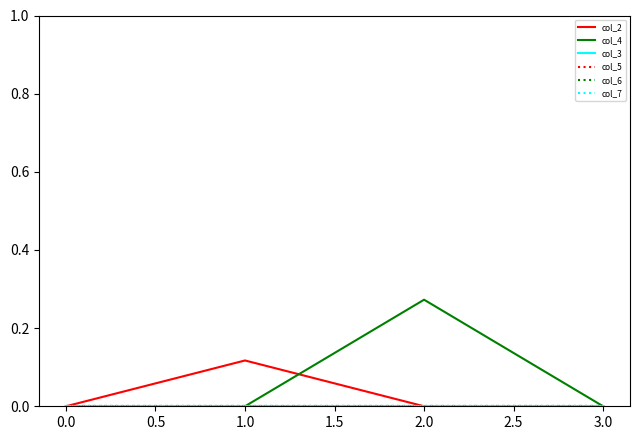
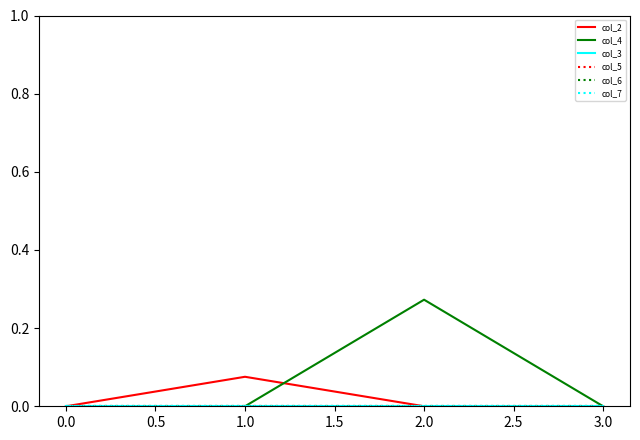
  {
    "col_2": {
-     "1.0": 0.12
+     "1.0": 0.08
    },
    "col_4": {
      "2.0": 0.27
    }
  }
